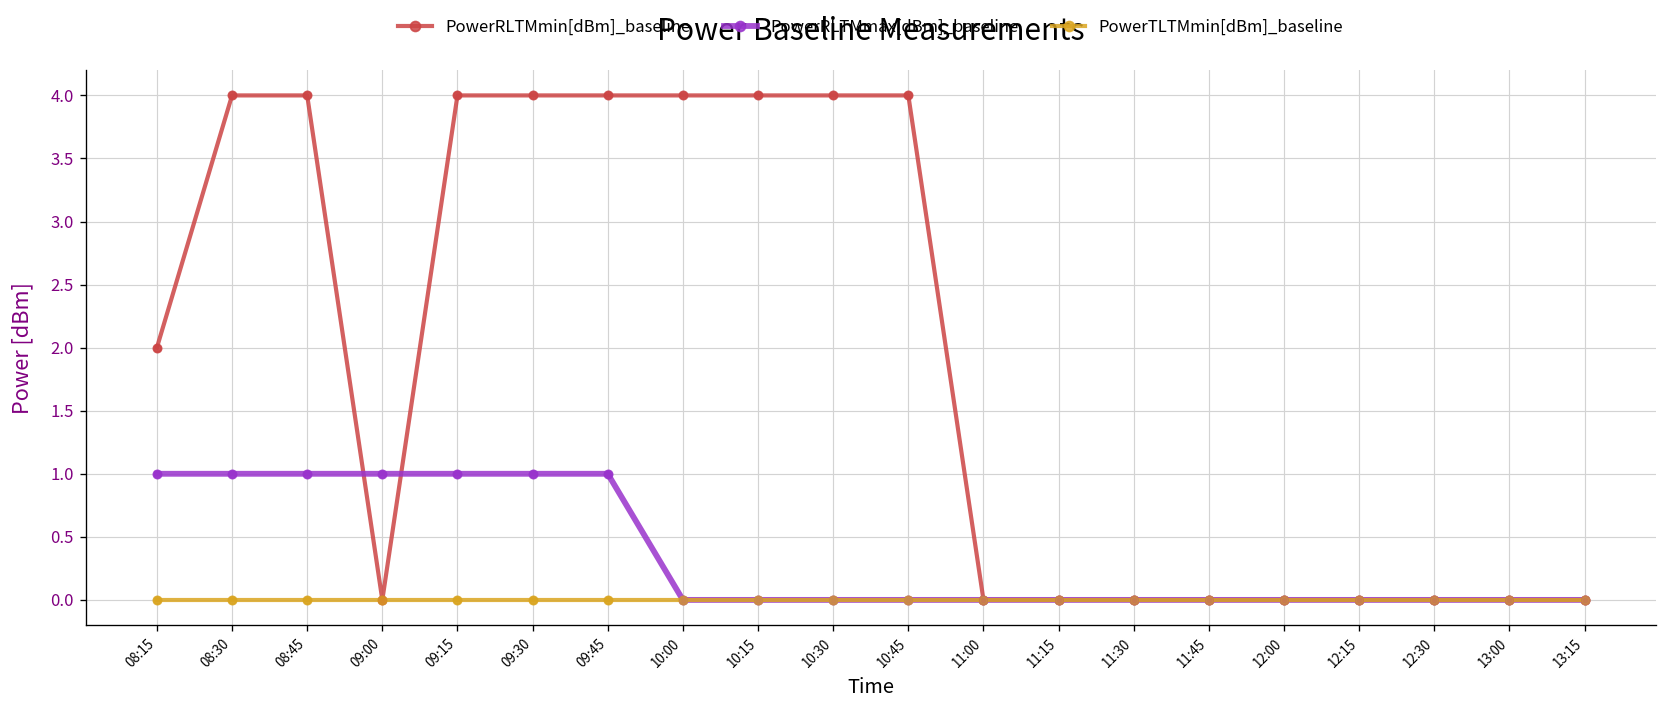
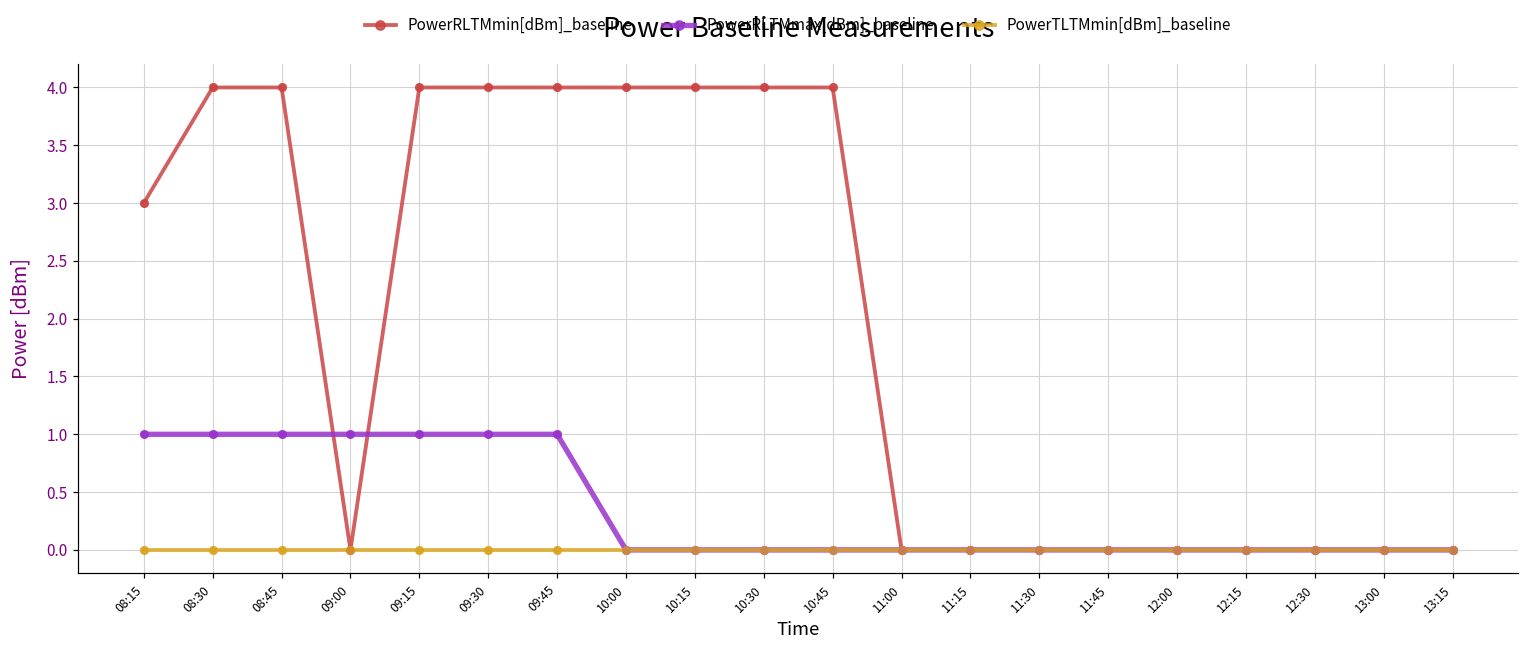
  {
    "PowerRLTMmin[dBm]_baseline": {
-     "08:15": 2,
+     "08:15": 3,
      "08:30": 4,
      "08:45": 4,
      "09:15": 4,
      "09:30": 4,
      "09:45": 4,
      "10:00": 4,
      "10:15": 4,
      "10:30": 4,
      "10:45": 4
    },
    "PowerRLTMmax[dBm]_baseline": {
      "08:15": 1,
      "08:30": 1,
      "08:45": 1,
      "09:00": 1,
      "09:15": 1,
      "09:30": 1,
      "09:45": 1
    },
    "PowerTLTMmin[dBm]_baseline": {
      "08:15": 0,
      "08:30": 0,
      "08:45": 0,
      "09:15": 0,
      "09:30": 0,
      "09:45": 0
    }
  }
